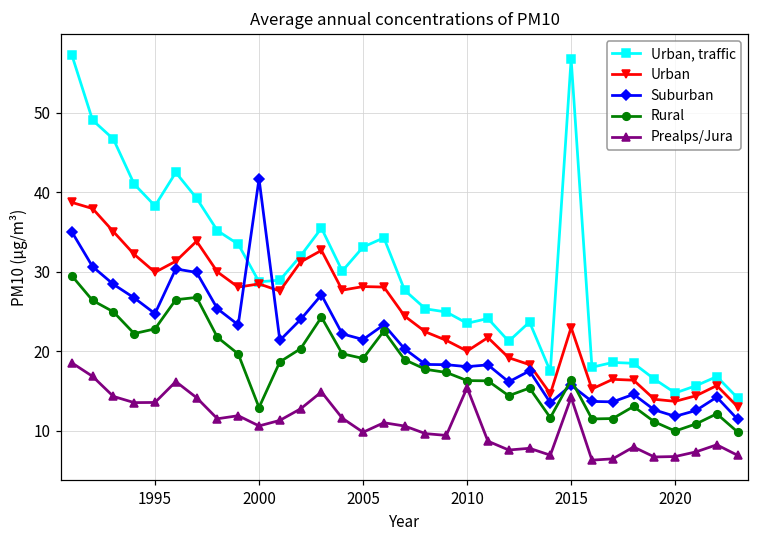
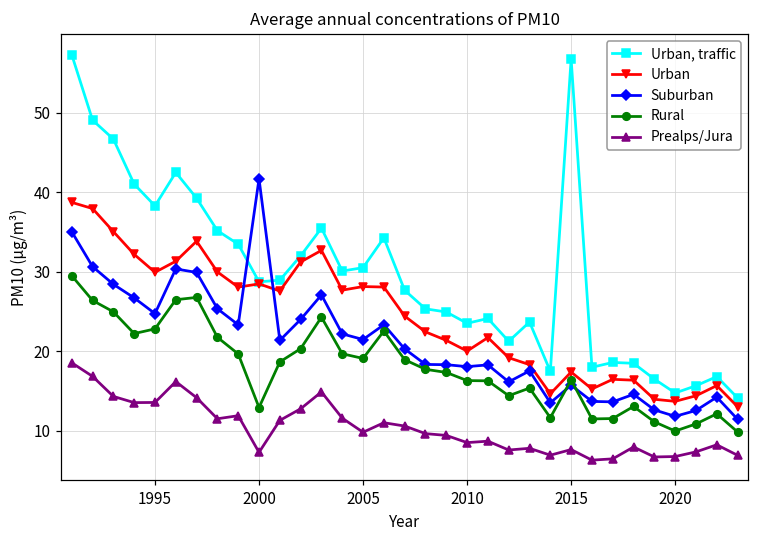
  {
    "Urban, traffic": {
      "1995": 38,
-     "2005": 33,
+     "2005": 31,
      "2010": 24,
      "2015": 57,
      "2020": 15
    },
    "Urban": {
      "1995": 30,
      "2005": 28,
      "2010": 20,
-     "2015": 23,
+     "2015": 17,
      "2020": 14
    },
    "Suburban": {
      "1995": 25,
      "2000": 42,
      "2005": 21,
      "2010": 18,
      "2015": 16,
      "2020": 12
    },
    "Rural": {
      "1995": 23,
      "2000": 13,
      "2005": 19,
      "2010": 16,
      "2015": 16,
      "2020": 10
    },
    "Prealps/Jura": {
      "1995": 14,
-     "2000": 11,
+     "2000": 7,
      "2005": 10,
-     "2010": 15,
-     "2015": 14,
+     "2010": 9,
+     "2015": 8,
      "2020": 7
    }
  }
